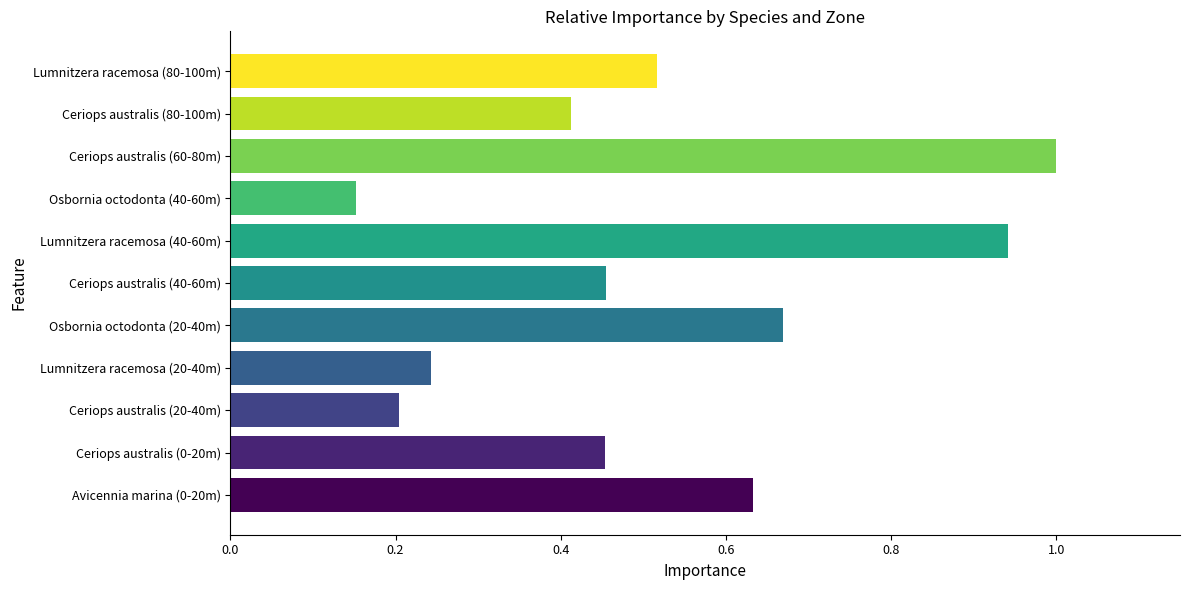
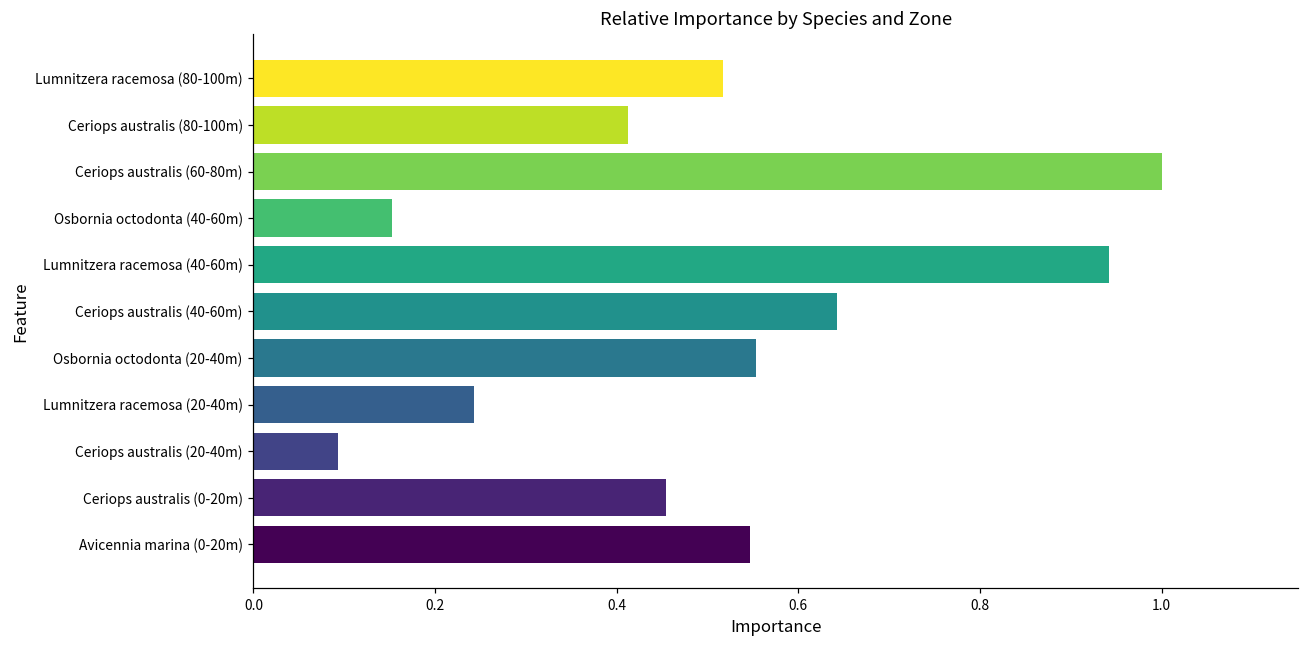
  {
    "Lumnitzera racemosa (80-100m)": 0.52,
    "Ceriops australis (80-100m)": 0.41,
    "Ceriops australis (60-80m)": 1.00,
    "Osbornia octodonta (40-60m)": 0.15,
    "Lumnitzera racemosa (40-60m)": 0.94,
-   "Ceriops australis (40-60m)": 0.45,
-   "Osbornia octodonta (20-40m)": 0.67,
+   "Ceriops australis (40-60m)": 0.64,
+   "Osbornia octodonta (20-40m)": 0.55,
    "Lumnitzera racemosa (20-40m)": 0.24,
-   "Ceriops australis (20-40m)": 0.20,
+   "Ceriops australis (20-40m)": 0.09,
    "Ceriops australis (0-20m)": 0.45,
-   "Avicennia marina (0-20m)": 0.63
+   "Avicennia marina (0-20m)": 0.55
  }
